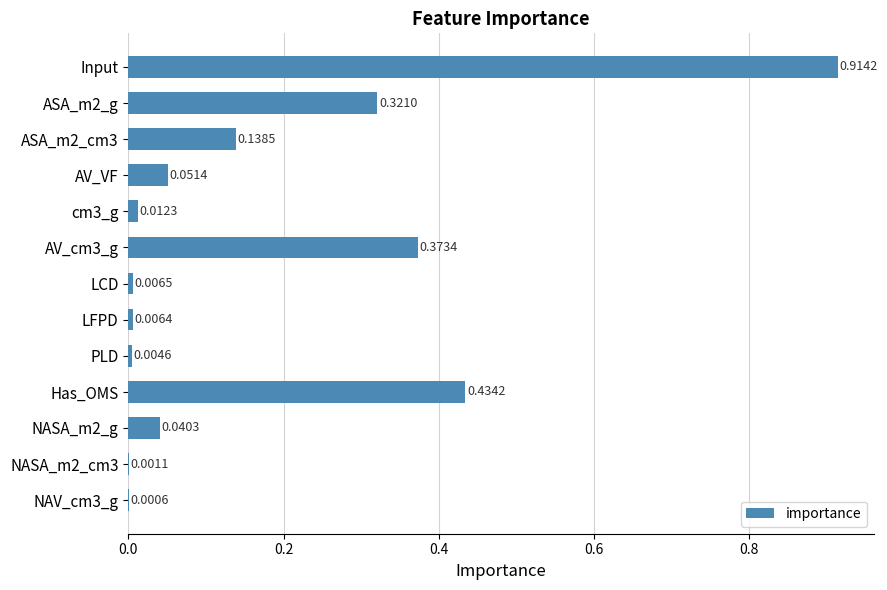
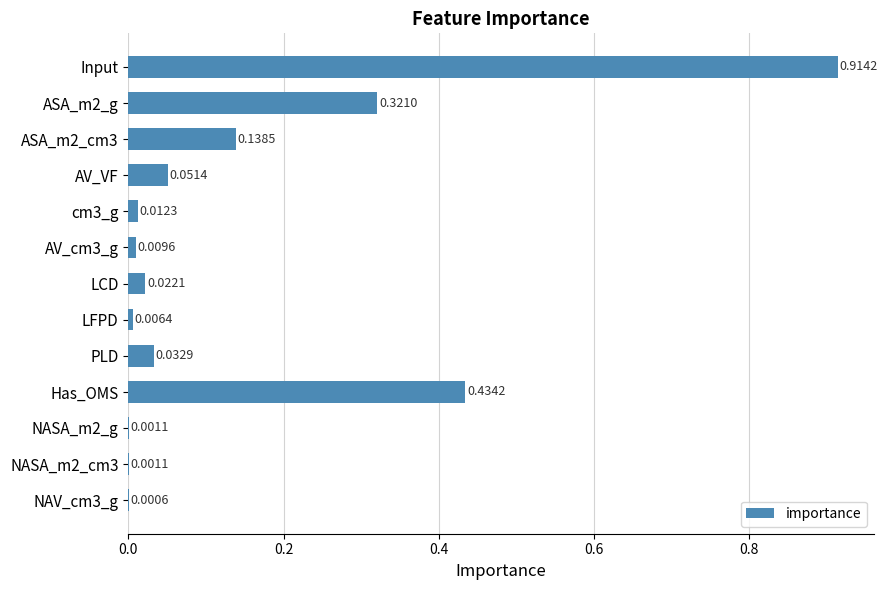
  {
    "Input": 0.9142,
    "ASA_m2_g": 0.3210,
    "ASA_m2_cm3": 0.1385,
    "AV_VF": 0.0514,
    "cm3_g": 0.0123,
-   "AV_cm3_g": 0.3734,
-   "LCD": 0.0065,
+   "AV_cm3_g": 0.0096,
+   "LCD": 0.0221,
    "LFPD": 0.0064,
-   "PLD": 0.0046,
+   "PLD": 0.0329,
    "Has_OMS": 0.4342,
-   "NASA_m2_g": 0.0403,
+   "NASA_m2_g": 0.0011,
    "NASA_m2_cm3": 0.0011,
    "NAV_cm3_g": 0.0006
  }
